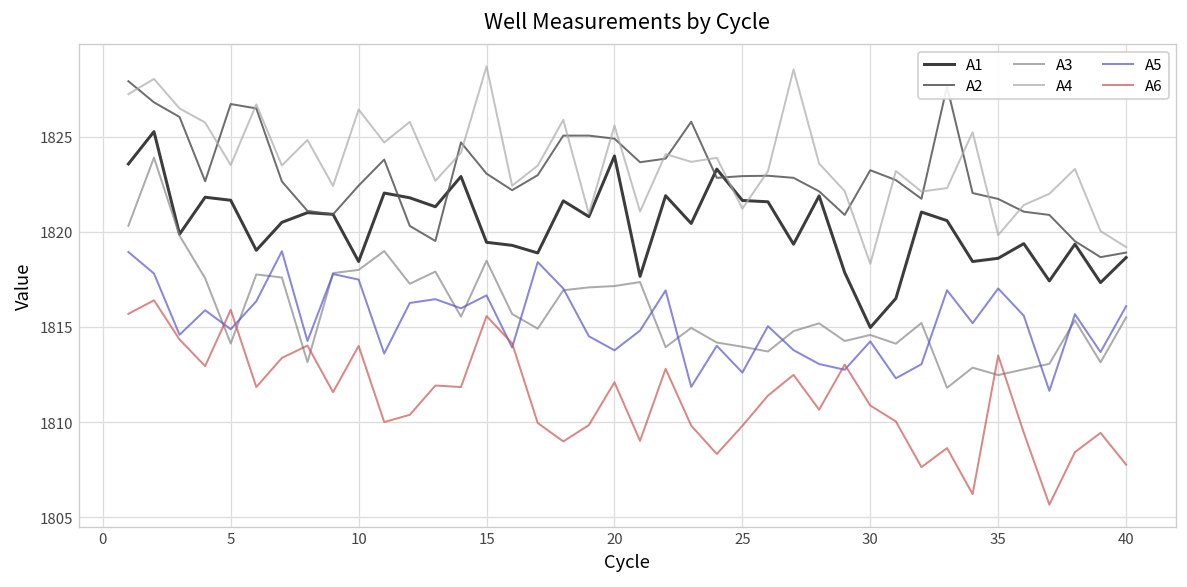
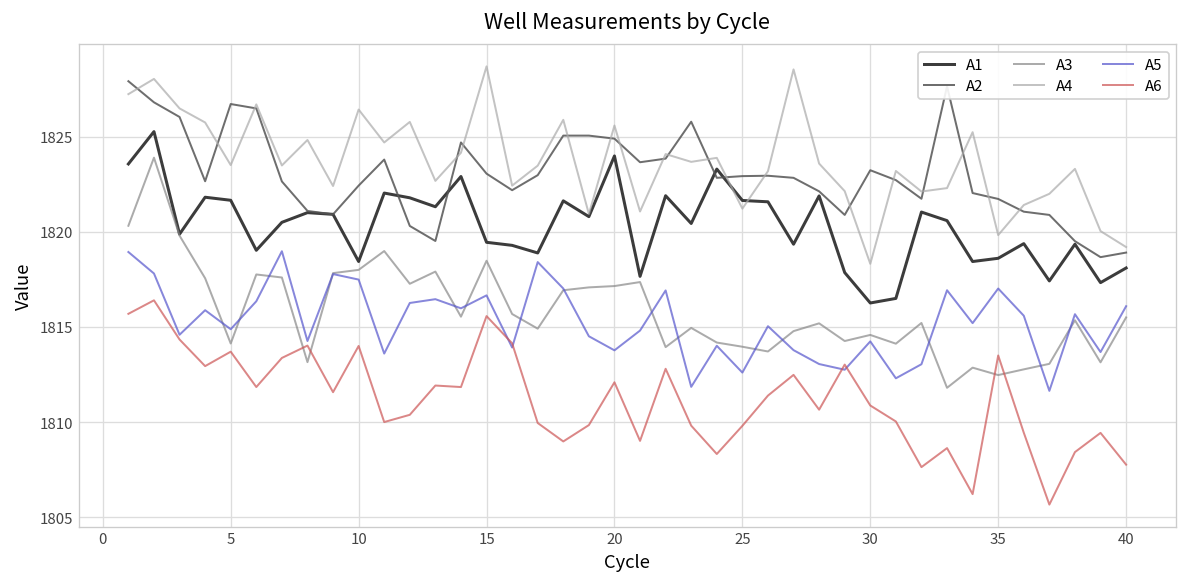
  {
    "A1": {
      "5": 1821.7,
      "10": 1818.4,
      "15": 1819.5,
      "20": 1824.0,
      "25": 1821.7,
-     "30": 1815.0,
+     "30": 1816.3,
      "35": 1818.6,
-     "40": 1818.7
+     "40": 1818.1
    },
    "A2": {
      "5": 1826.7,
      "10": 1822.4,
      "15": 1823.1,
      "20": 1824.9,
      "25": 1822.9,
      "30": 1823.2,
      "35": 1821.7,
      "40": 1818.9
    },
    "A5": {
      "5": 1814.9,
      "10": 1817.5,
      "15": 1816.7,
      "20": 1813.8,
      "25": 1812.6,
      "30": 1814.2,
      "35": 1817.0,
      "40": 1816.1
    },
    "A6": {
-     "5": 1815.9,
+     "5": 1813.7,
      "10": 1814.0,
      "15": 1815.6,
      "20": 1812.1,
      "25": 1809.8,
      "30": 1810.9,
      "35": 1813.5,
      "40": 1807.8
    }
  }
